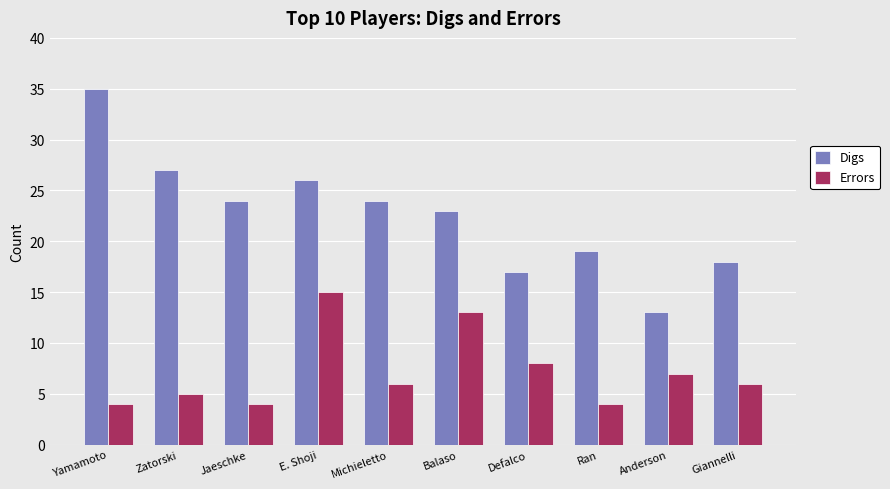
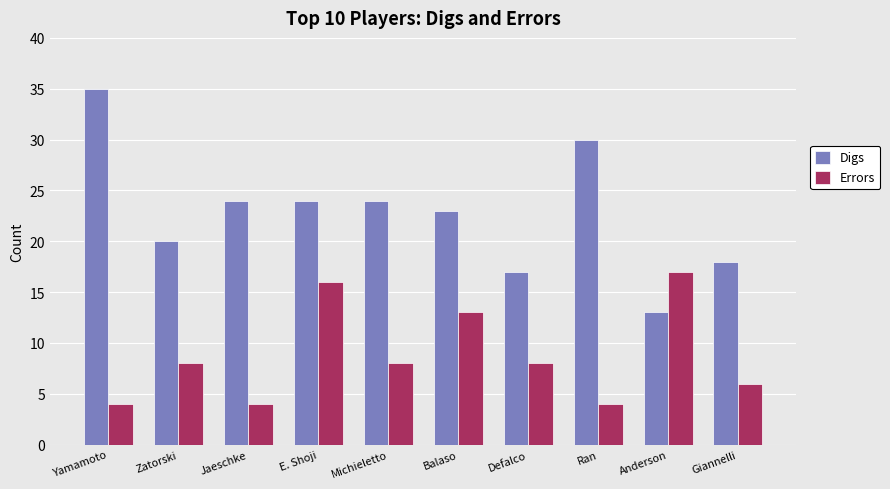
  {
    "Digs": {
      "Yamamoto": 35,
-     "Zatorski": 27,
+     "Zatorski": 20,
      "Jaeschke": 24,
-     "E. Shoji": 26,
+     "E. Shoji": 24,
      "Michieletto": 24,
      "Balaso": 23,
      "Defalco": 17,
-     "Ran": 19,
+     "Ran": 30,
      "Anderson": 13,
      "Giannelli": 18
    },
    "Errors": {
      "Yamamoto": 4,
-     "Zatorski": 5,
+     "Zatorski": 8,
      "Jaeschke": 4,
-     "E. Shoji": 15,
-     "Michieletto": 6,
+     "E. Shoji": 16,
+     "Michieletto": 8,
      "Balaso": 13,
      "Defalco": 8,
      "Ran": 4,
-     "Anderson": 7,
+     "Anderson": 17,
      "Giannelli": 6
    }
  }
